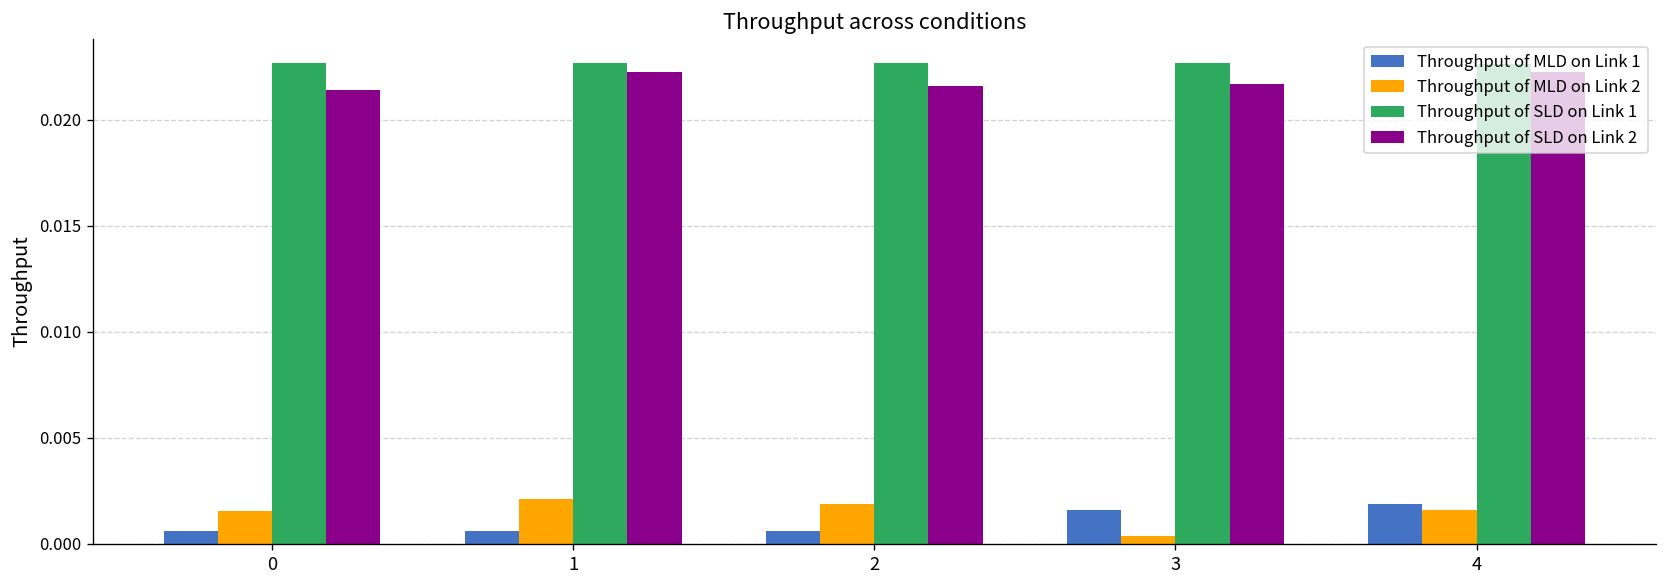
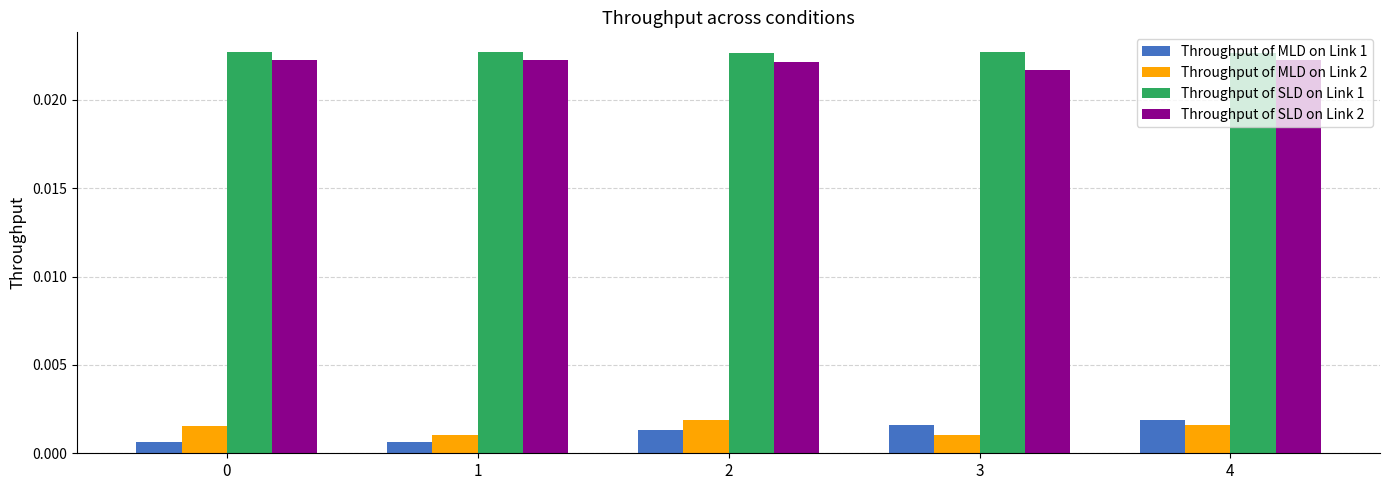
  {
    "Throughput of MLD on Link 1": {
      "0": 0.0006,
      "1": 0.0006,
-     "2": 0.0006,
+     "2": 0.0013,
      "3": 0.0016,
      "4": 0.0019
    },
    "Throughput of MLD on Link 2": {
      "0": 0.0016,
-     "1": 0.0021,
+     "1": 0.0010,
      "2": 0.0019,
-     "3": 0.0004,
+     "3": 0.0010,
      "4": 0.0016
    },
    "Throughput of SLD on Link 1": {
      "0": 0.0227,
      "1": 0.0227,
      "2": 0.0227,
      "3": 0.0227
    },
    "Throughput of SLD on Link 2": {
-     "0": 0.0214,
+     "0": 0.0222,
      "1": 0.0222,
-     "2": 0.0216,
+     "2": 0.0221,
      "3": 0.0217
    }
  }
